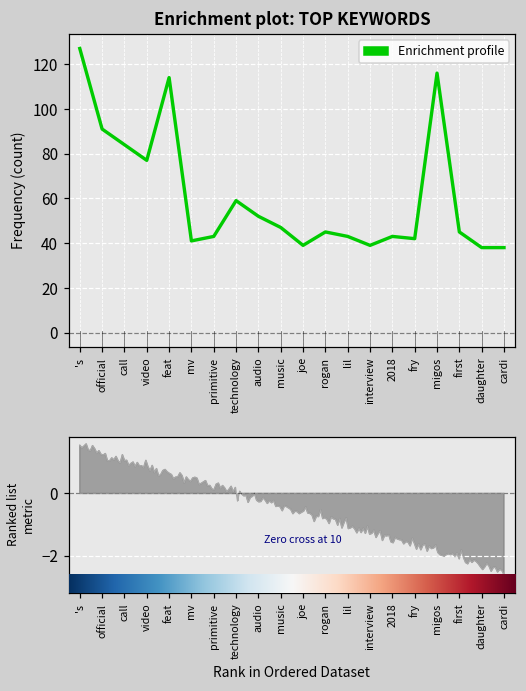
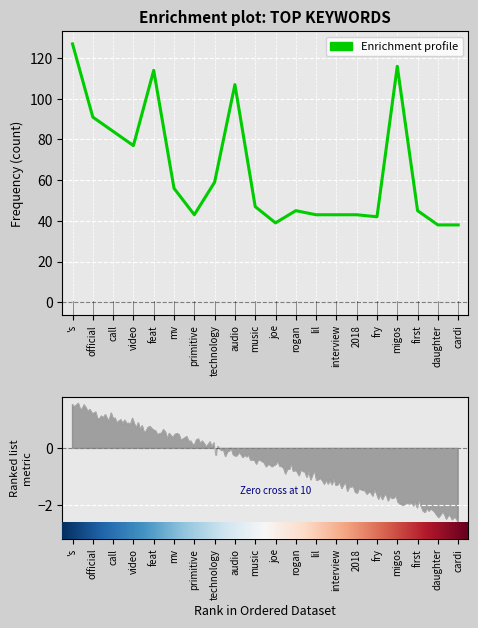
  {
    "Enrichment plot: TOP KEYWORDS": {
      "'s": 127,
      "official": 91,
      "call": 84,
      "video": 77,
      "feat": 114,
-     "mv": 41,
+     "mv": 56,
      "primitive": 43,
      "technology": 59,
-     "audio": 52,
+     "audio": 107,
      "music": 47,
      "joe": 39,
      "rogan": 45,
      "lil": 43,
-     "interview": 39,
+     "interview": 43,
      "2018": 43,
      "fry": 42,
      "migos": 116,
      "first": 45,
      "daughter": 38,
      "cardi": 38
    }
  }
